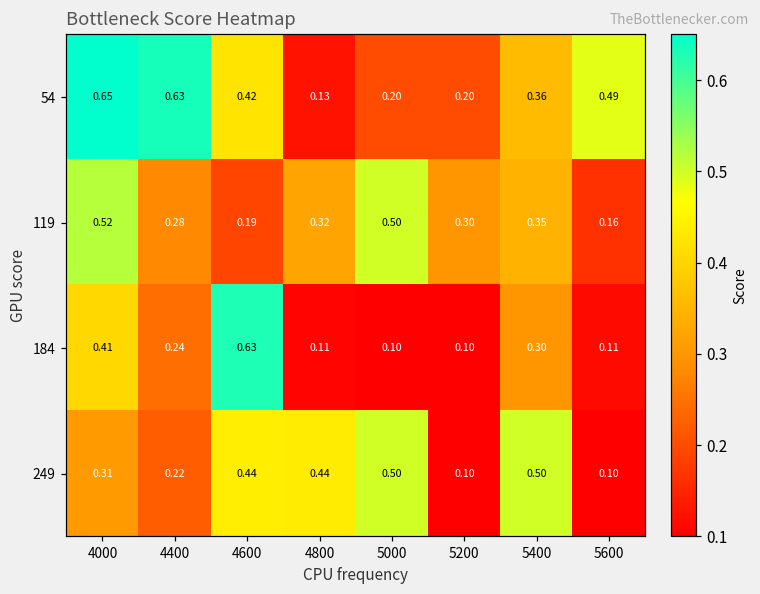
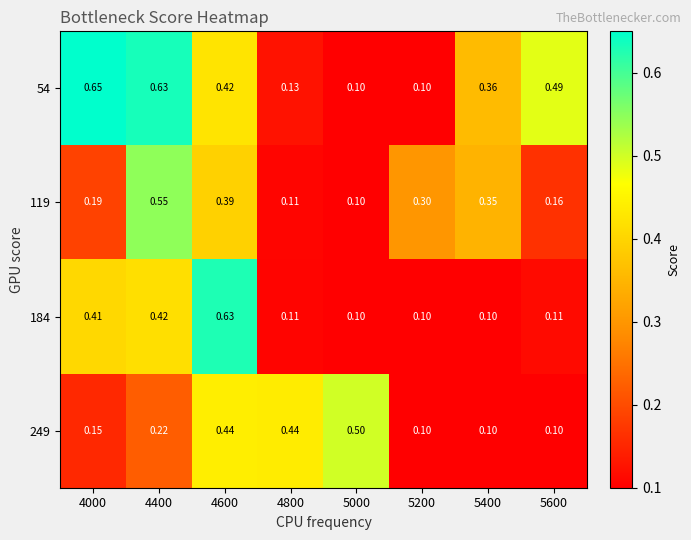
  {
    "54": {
      "4000": 0.65,
      "4400": 0.63,
      "4600": 0.42,
      "4800": 0.13,
-     "5000": 0.20,
-     "5200": 0.20,
+     "5000": 0.10,
+     "5200": 0.10,
      "5400": 0.36,
      "5600": 0.49
    },
    "119": {
-     "4000": 0.52,
-     "4400": 0.28,
-     "4600": 0.19,
-     "4800": 0.32,
-     "5000": 0.50,
+     "4000": 0.19,
+     "4400": 0.55,
+     "4600": 0.39,
+     "4800": 0.11,
+     "5000": 0.10,
      "5200": 0.30,
      "5400": 0.35,
      "5600": 0.16
    },
    "184": {
      "4000": 0.41,
-     "4400": 0.24,
+     "4400": 0.42,
      "4600": 0.63,
      "4800": 0.11,
      "5000": 0.10,
      "5200": 0.10,
-     "5400": 0.30,
+     "5400": 0.10,
      "5600": 0.11
    },
    "249": {
-     "4000": 0.31,
+     "4000": 0.15,
      "4400": 0.22,
      "4600": 0.44,
      "4800": 0.44,
      "5000": 0.50,
      "5200": 0.10,
-     "5400": 0.50,
+     "5400": 0.10,
      "5600": 0.10
    }
  }
